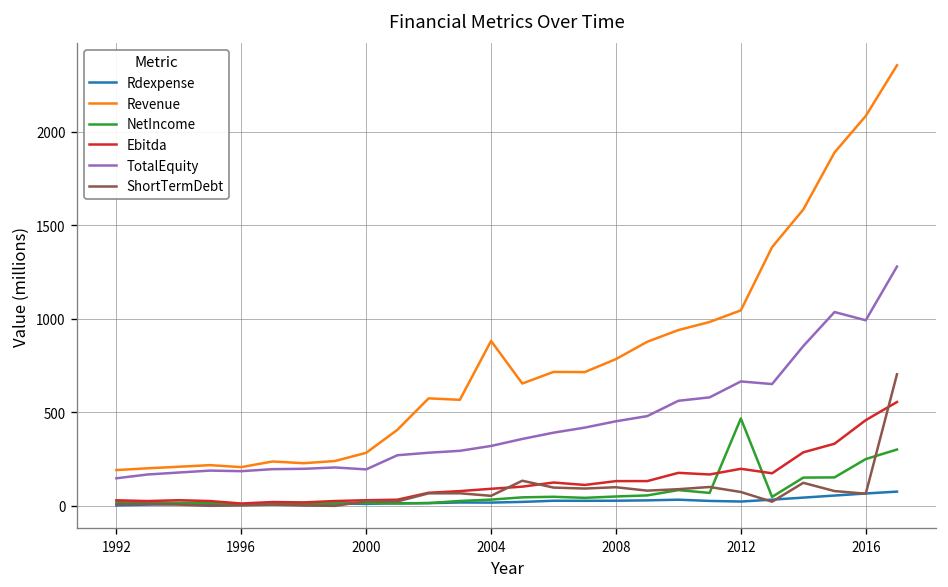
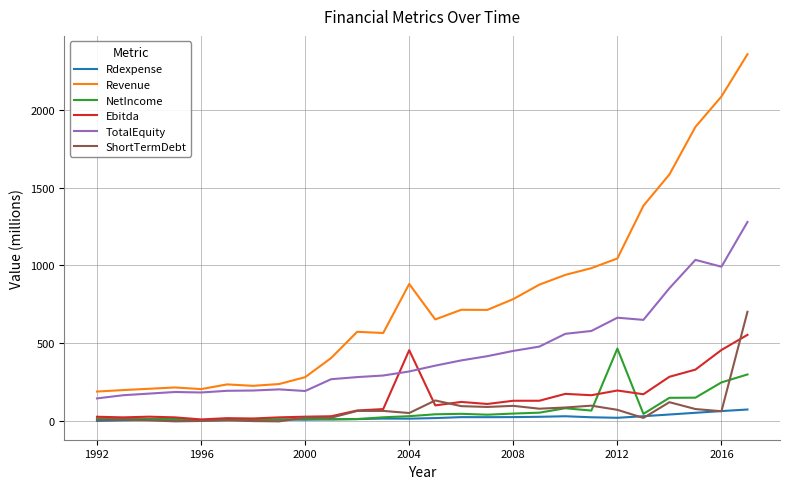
  {
    "Rdexpense": {
      "2008": 30,
      "2012": 20
    },
    "Revenue": {
      "1992": 190,
      "1996": 210,
      "2000": 280,
      "2004": 880,
      "2008": 780,
      "2012": 1050,
      "2016": 2080
    },
    "NetIncome": {
      "2008": 50,
      "2012": 470,
      "2016": 250
    },
    "Ebitda": {
-     "2004": 90,
+     "2004": 460,
      "2008": 130,
      "2012": 200,
      "2016": 460
    },
    "TotalEquity": {
      "1992": 150,
      "1996": 190,
      "2000": 190,
      "2004": 320,
      "2008": 450,
      "2012": 670,
      "2016": 990
    },
    "ShortTermDebt": {
      "2004": 50,
      "2008": 100,
      "2012": 70
    }
  }
